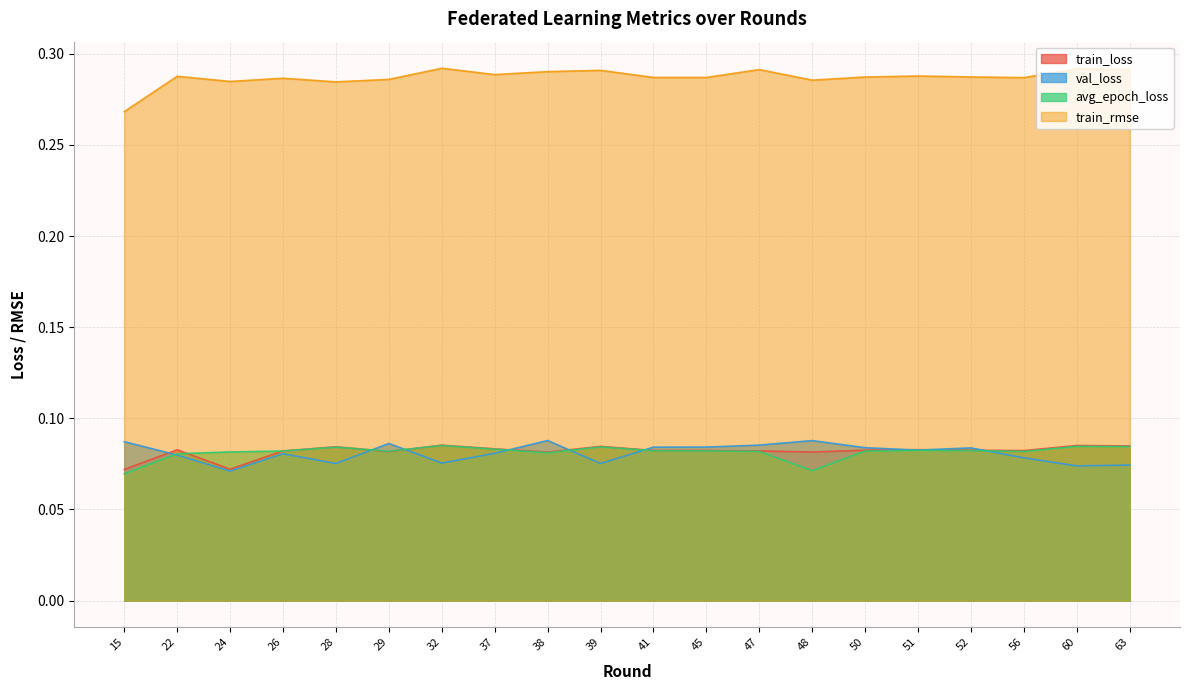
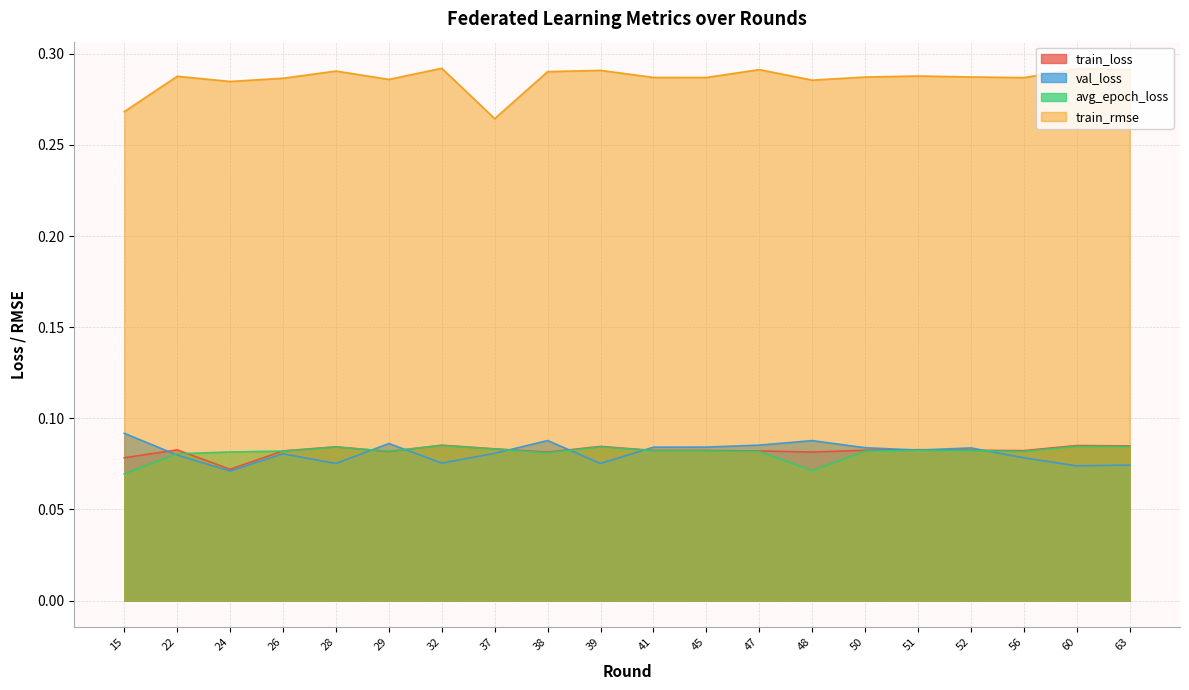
  {
    "train_loss": {
-     "15": 0.072,
+     "15": 0.078,
      "22": 0.083,
      "48": 0.082
    },
    "val_loss": {
-     "15": 0.087,
+     "15": 0.092,
      "26": 0.081,
      "28": 0.075,
      "29": 0.086,
      "32": 0.075,
      "37": 0.081,
      "38": 0.088,
      "39": 0.075,
      "41": 0.084,
      "45": 0.084,
      "47": 0.085,
      "48": 0.088,
      "50": 0.084,
      "56": 0.078,
      "60": 0.074,
      "63": 0.074
    },
    "avg_epoch_loss": {
      "15": 0.070,
      "24": 0.082,
      "48": 0.071
    },
    "train_rmse": {
      "15": 0.268,
      "22": 0.288,
      "24": 0.285,
      "26": 0.287,
-     "28": 0.285,
+     "28": 0.290,
      "29": 0.286,
      "32": 0.292,
-     "37": 0.289,
+     "37": 0.264,
      "38": 0.290,
      "39": 0.291,
      "41": 0.287,
      "45": 0.287,
      "47": 0.291,
      "48": 0.285,
      "50": 0.287,
      "51": 0.288,
      "52": 0.287,
      "56": 0.287
    }
  }
